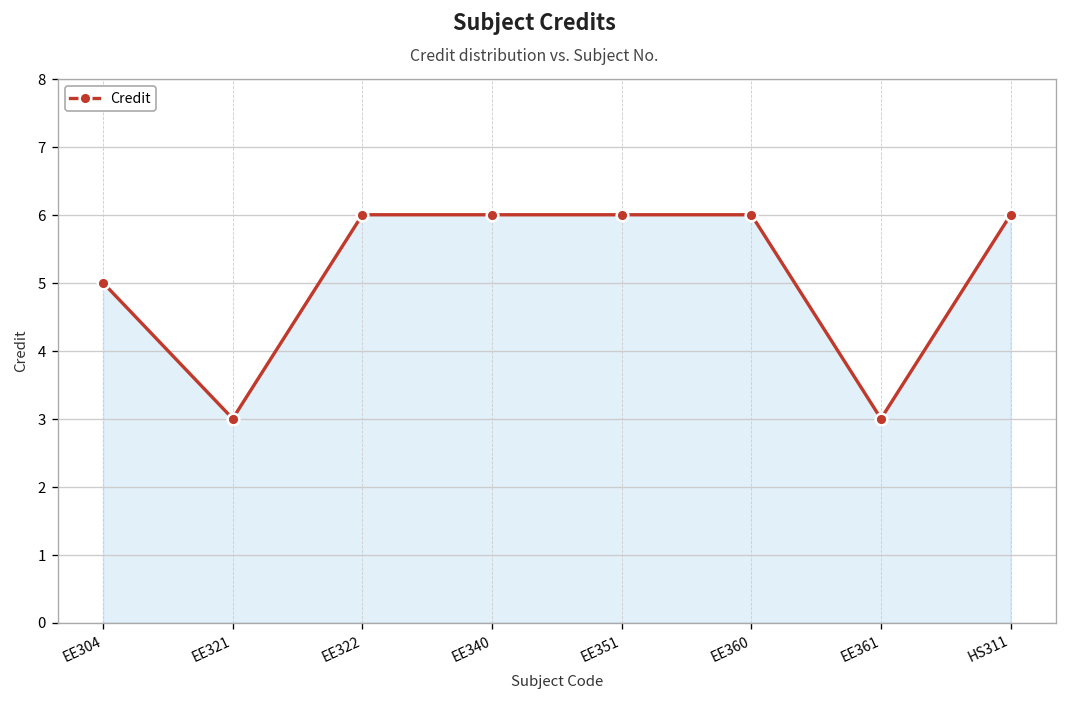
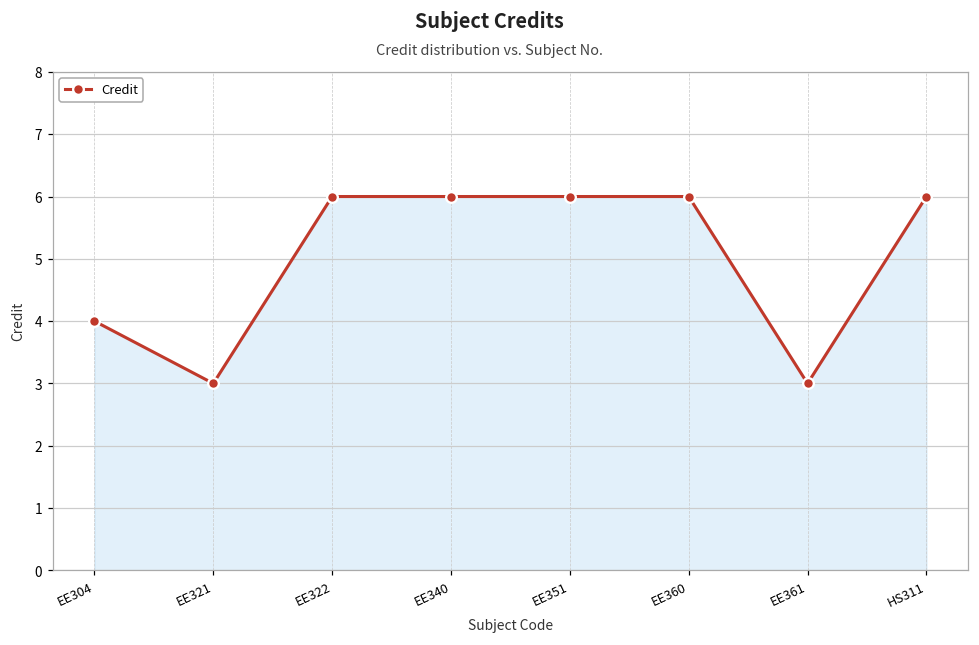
  {
-   "EE304": 5,
+   "EE304": 4,
    "EE321": 3,
    "EE322": 6,
    "EE340": 6,
    "EE351": 6,
    "EE360": 6,
    "EE361": 3,
    "HS311": 6
  }
